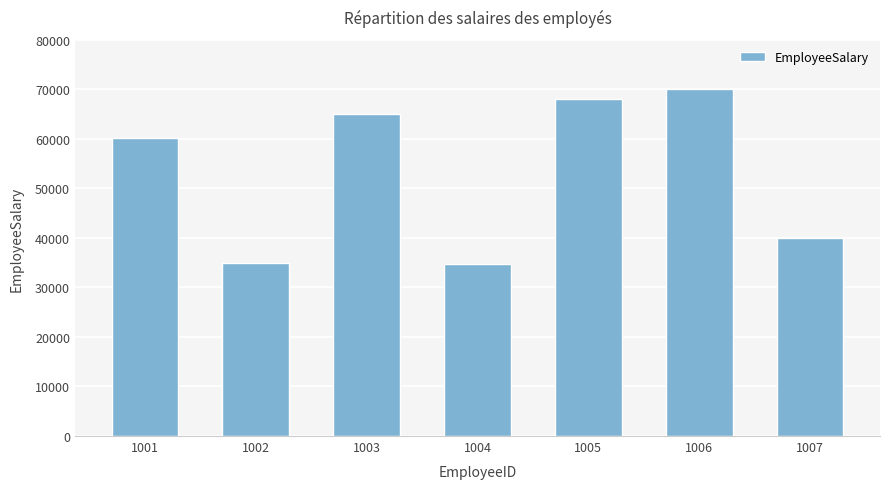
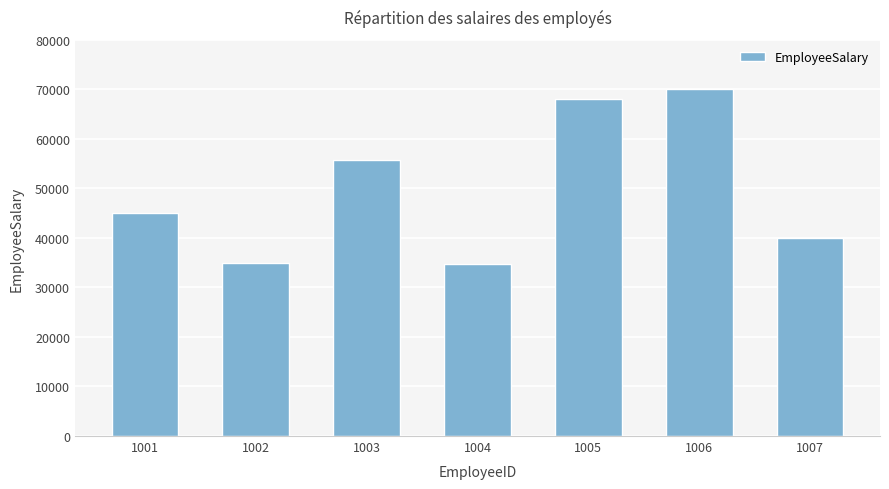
  {
-   "1001": 60000,
+   "1001": 45000,
    "1002": 35000,
-   "1003": 65000,
+   "1003": 56000,
    "1004": 35000,
    "1005": 68000,
    "1006": 70000,
    "1007": 40000
  }
